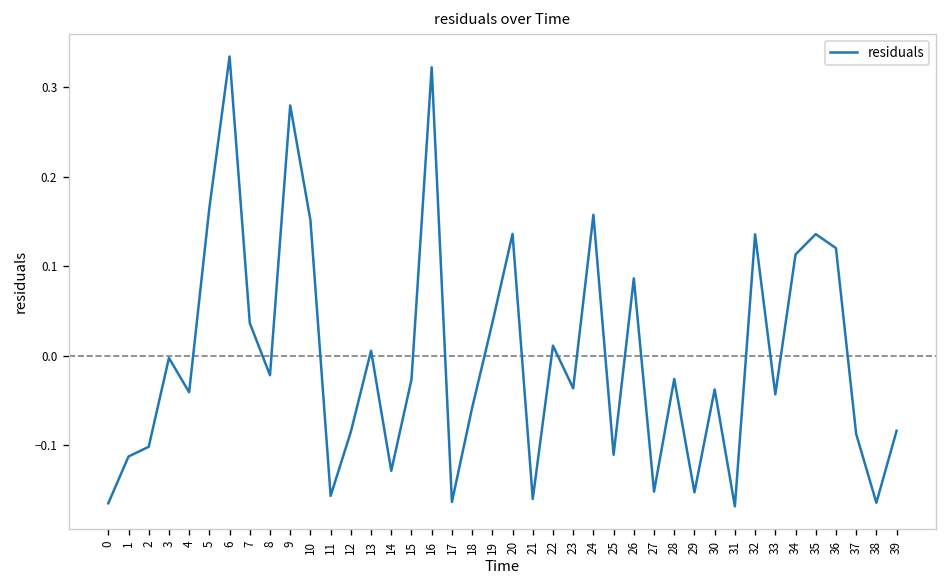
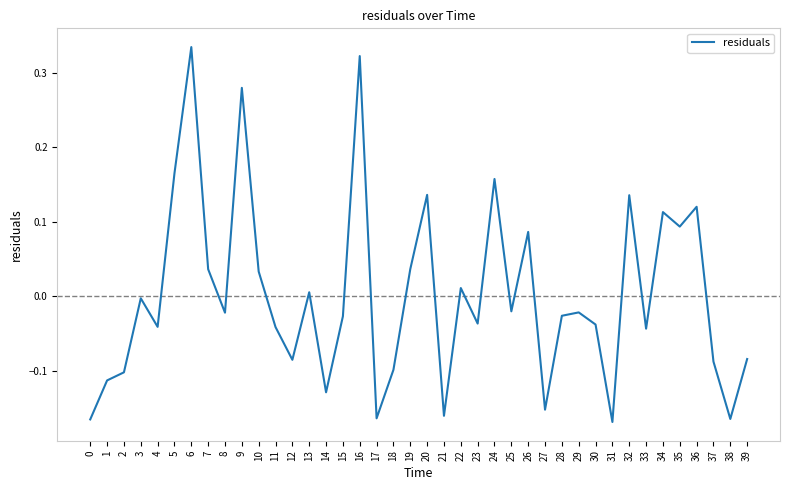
  {
    "0": -0.17,
    "1": -0.11,
    "2": -0.10,
    "3": 0.00,
    "4": -0.04,
    "5": 0.17,
    "6": 0.33,
    "7": 0.04,
    "8": -0.02,
    "9": 0.28,
-   "10": 0.15,
-   "11": -0.16,
+   "10": 0.03,
+   "11": -0.04,
    "12": -0.09,
    "13": 0.01,
    "14": -0.13,
    "15": -0.03,
    "16": 0.32,
    "17": -0.16,
-   "18": -0.06,
+   "18": -0.10,
    "19": 0.04,
    "20": 0.14,
    "21": -0.16,
    "22": 0.01,
    "23": -0.04,
    "24": 0.16,
-   "25": -0.11,
+   "25": -0.02,
    "26": 0.09,
    "27": -0.15,
    "28": -0.03,
-   "29": -0.15,
+   "29": -0.02,
    "30": -0.04,
    "31": -0.17,
    "32": 0.14,
    "33": -0.04,
    "34": 0.11,
-   "35": 0.14,
+   "35": 0.09,
    "36": 0.12,
    "37": -0.09,
    "38": -0.16,
    "39": -0.08
  }
